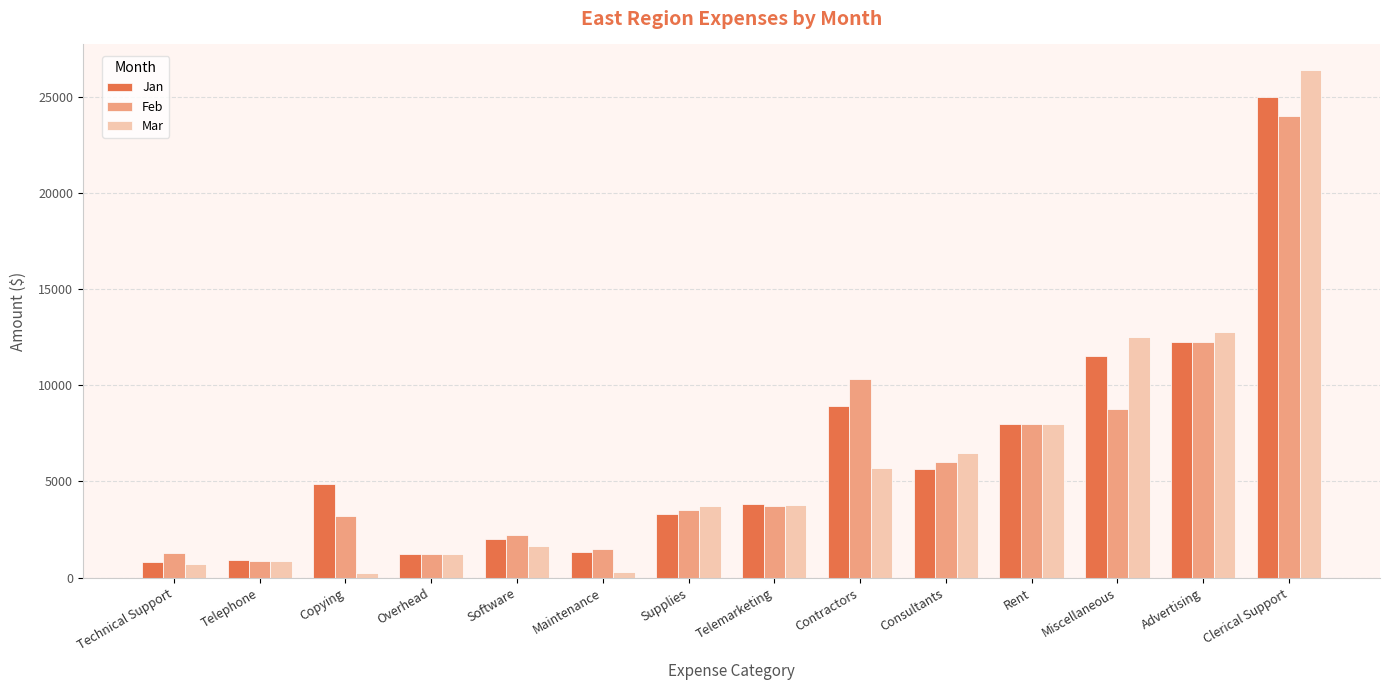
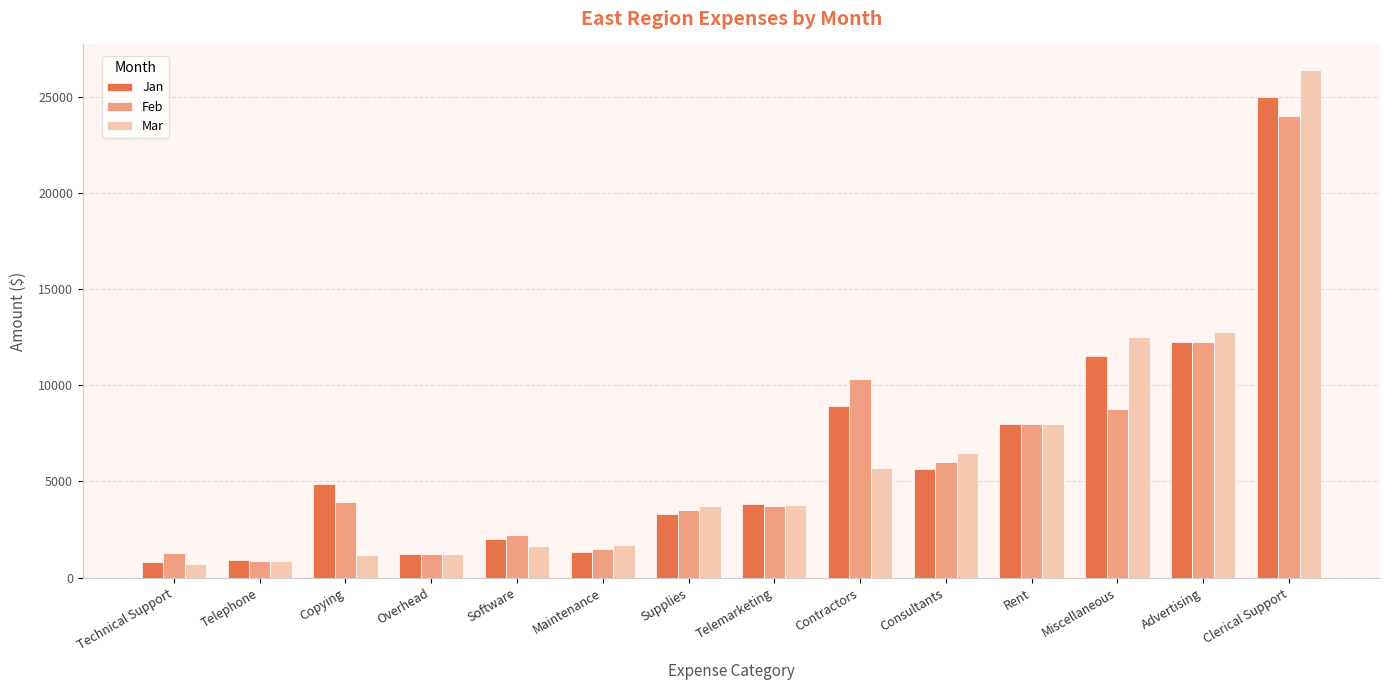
  {
    "Jan": {
      "Technical Support": 800,
      "Telephone": 900,
      "Copying": 4900,
      "Overhead": 1300,
      "Software": 2000,
      "Maintenance": 1400,
      "Supplies": 3300,
      "Telemarketing": 3800,
      "Contractors": 8900,
      "Consultants": 5700,
      "Rent": 8000,
      "Miscellaneous": 11500,
      "Advertising": 12300,
      "Clerical Support": 25000
    },
    "Feb": {
      "Technical Support": 1300,
      "Telephone": 900,
-     "Copying": 3200,
+     "Copying": 3900,
      "Overhead": 1300,
      "Software": 2200,
      "Maintenance": 1500,
      "Supplies": 3500,
      "Telemarketing": 3700,
      "Contractors": 10300,
      "Consultants": 6000,
      "Rent": 8000,
      "Miscellaneous": 8800,
      "Advertising": 12300,
      "Clerical Support": 24000
    },
    "Mar": {
      "Technical Support": 700,
      "Telephone": 900,
-     "Copying": 200,
+     "Copying": 1200,
      "Overhead": 1300,
      "Software": 1700,
-     "Maintenance": 300,
+     "Maintenance": 1700,
      "Supplies": 3700,
      "Telemarketing": 3800,
      "Contractors": 5700,
      "Consultants": 6500,
      "Rent": 8000,
      "Miscellaneous": 12500,
      "Advertising": 12800,
      "Clerical Support": 26400
    }
  }
